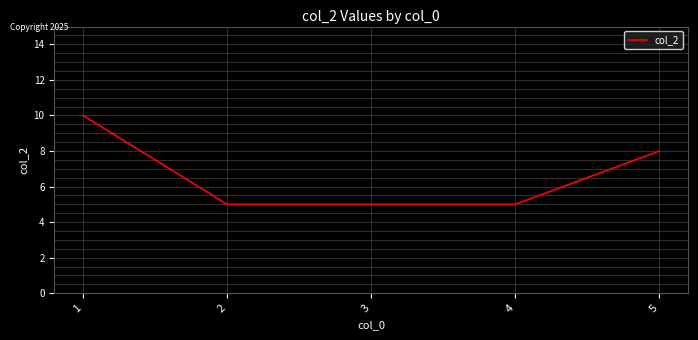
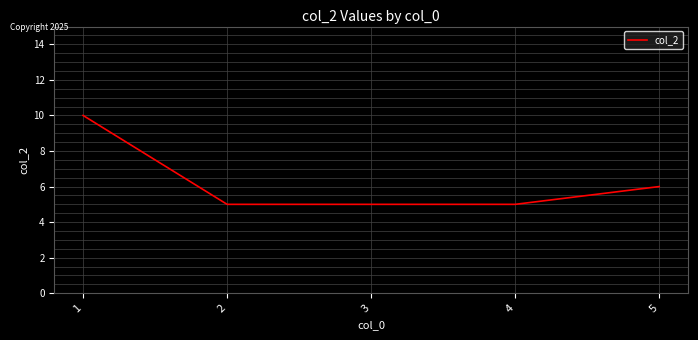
  {
    "1": 10,
    "2": 5,
    "3": 5,
    "4": 5,
-   "5": 8
+   "5": 6
  }
